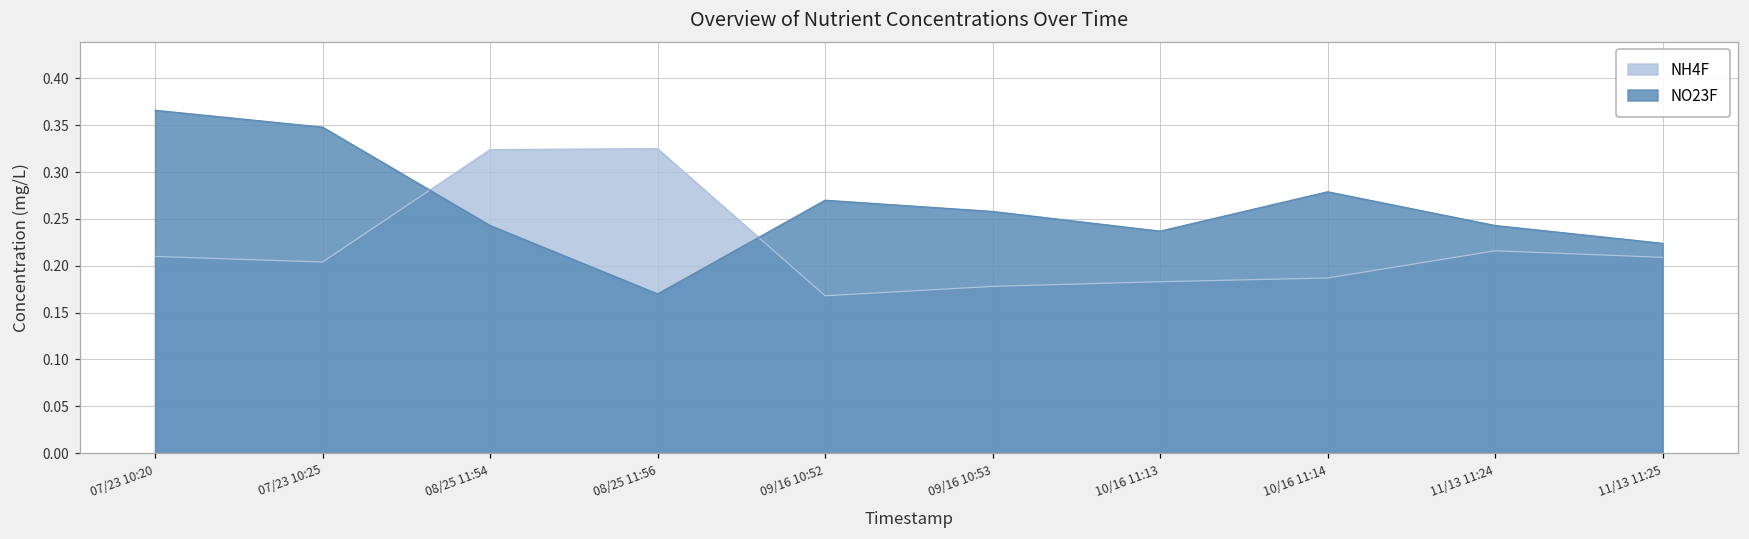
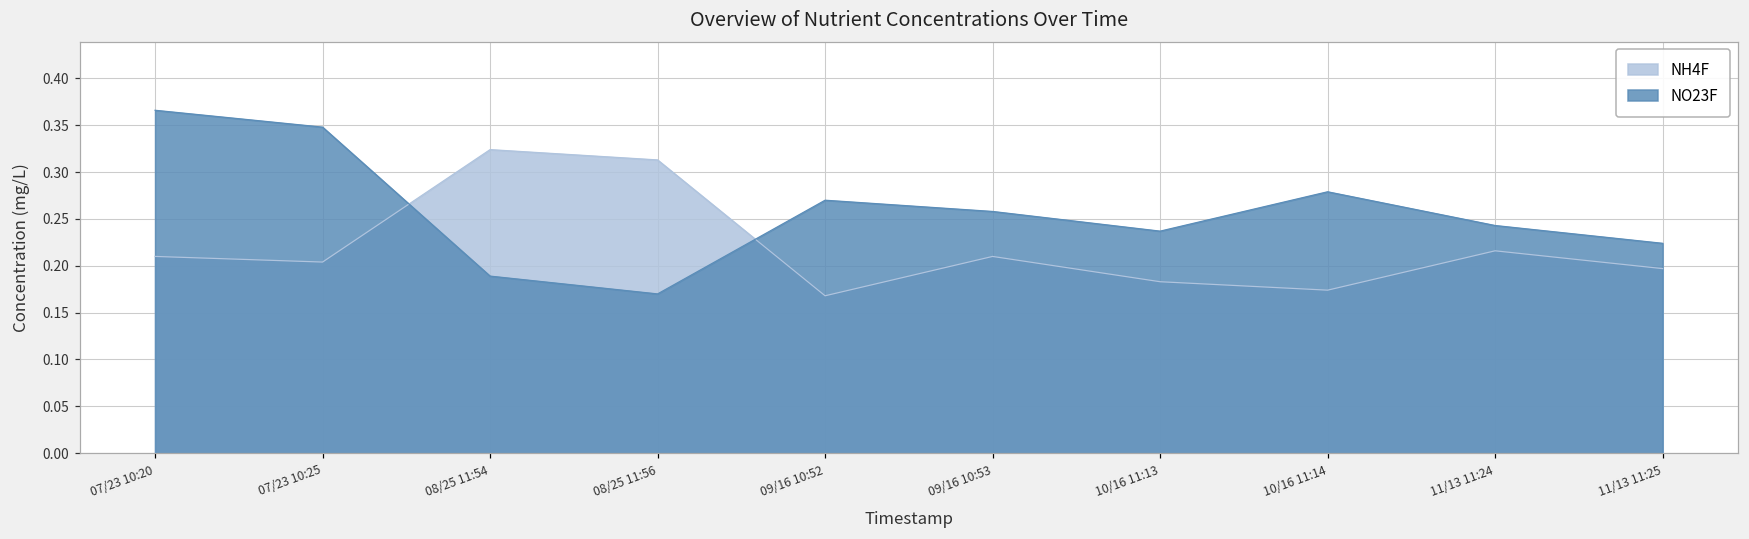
  {
    "NH4F": {
      "07/23 10:20": 0.21,
      "07/23 10:25": 0.20,
      "08/25 11:54": 0.32,
-     "08/25 11:56": 0.33,
+     "08/25 11:56": 0.31,
      "09/16 10:52": 0.17,
-     "09/16 10:53": 0.18,
+     "09/16 10:53": 0.21,
      "10/16 11:13": 0.18,
-     "10/16 11:14": 0.19,
+     "10/16 11:14": 0.17,
      "11/13 11:24": 0.22,
-     "11/13 11:25": 0.21
+     "11/13 11:25": 0.20
    },
    "NO23F": {
      "07/23 10:20": 0.37,
      "07/23 10:25": 0.35,
-     "08/25 11:54": 0.24,
+     "08/25 11:54": 0.19,
      "08/25 11:56": 0.17,
      "09/16 10:52": 0.27,
      "09/16 10:53": 0.26,
      "10/16 11:13": 0.24,
      "10/16 11:14": 0.28,
      "11/13 11:24": 0.24,
      "11/13 11:25": 0.22
    }
  }
